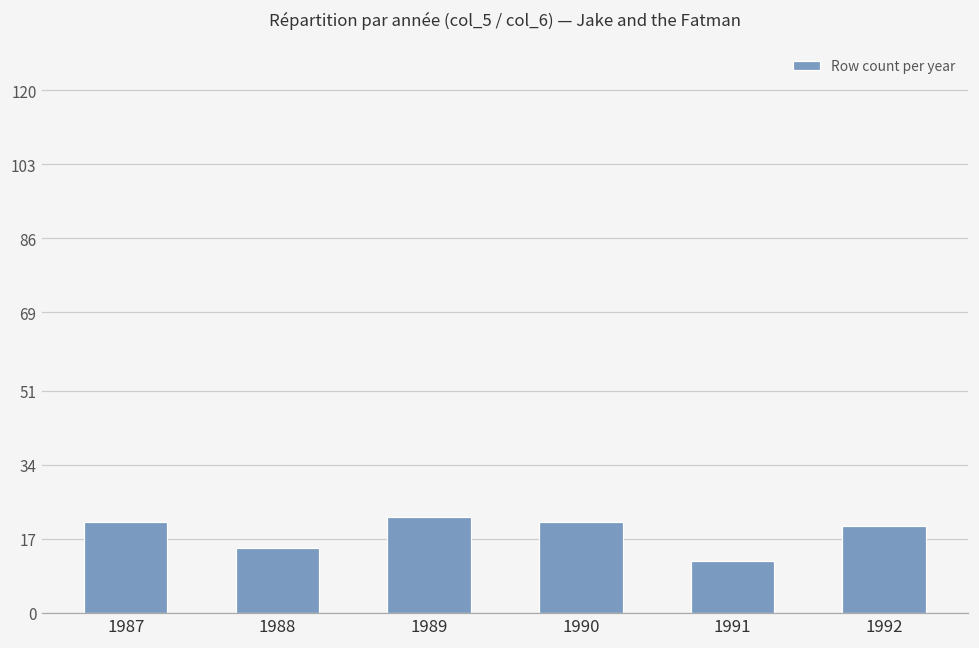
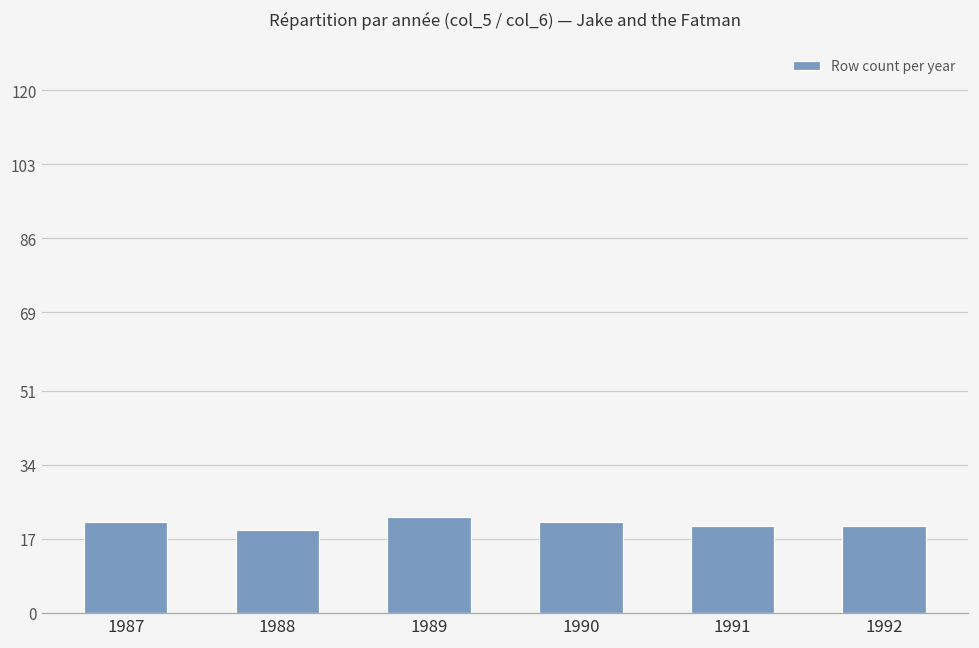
  {
    "1987": 21,
-   "1988": 15,
+   "1988": 19,
    "1989": 22,
    "1990": 21,
-   "1991": 12,
+   "1991": 20,
    "1992": 20
  }
